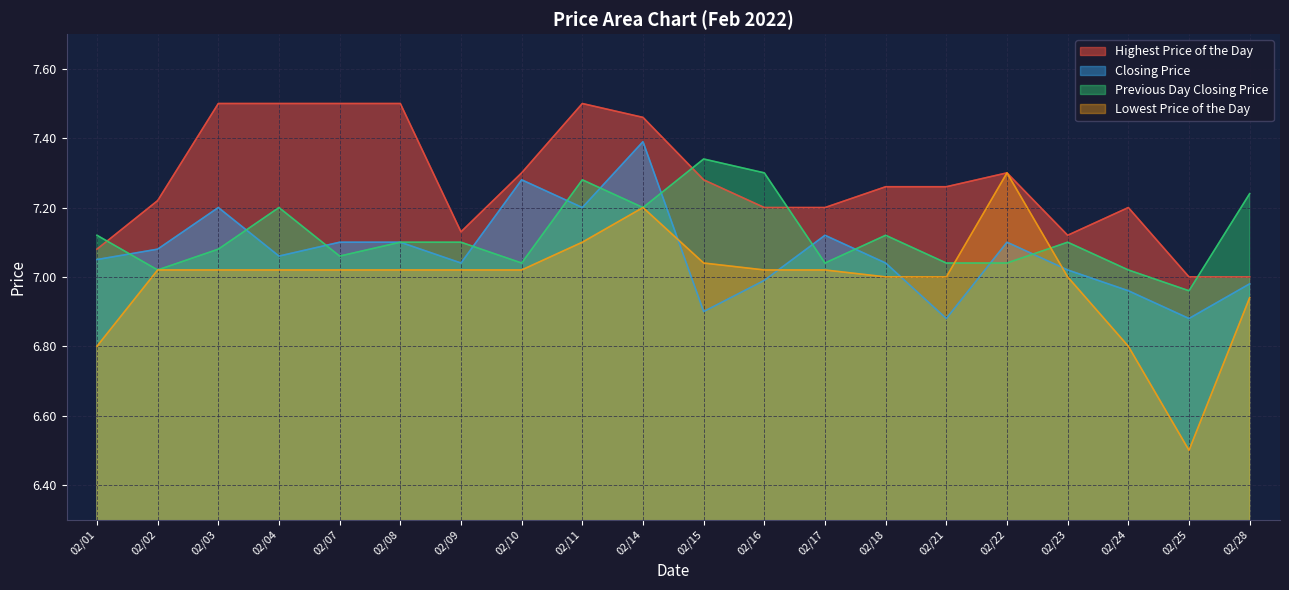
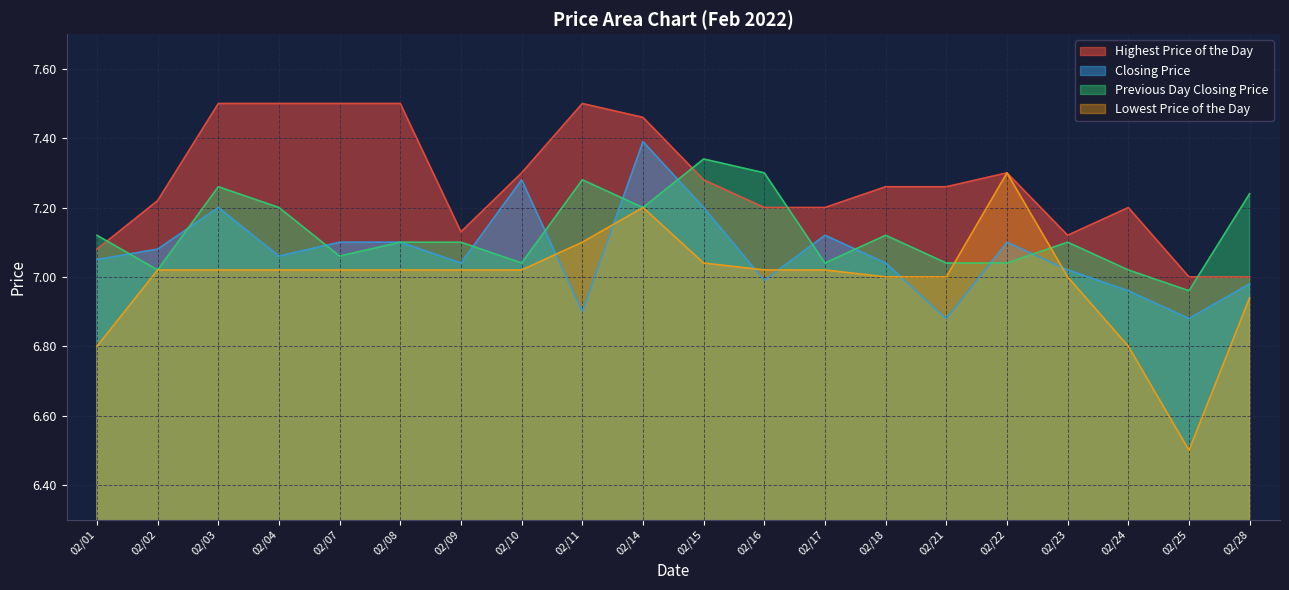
  {
    "Highest Price of the Day": {
      "02/01": 7.08,
      "02/02": 7.22,
      "02/03": 7.50,
      "02/04": 7.50,
      "02/07": 7.50,
      "02/08": 7.50,
      "02/09": 7.13,
      "02/10": 7.30,
      "02/11": 7.50,
      "02/14": 7.46,
      "02/15": 7.28,
      "02/16": 7.20,
      "02/17": 7.20,
      "02/18": 7.26,
      "02/21": 7.26,
      "02/23": 7.12,
      "02/24": 7.20,
      "02/25": 7.00,
      "02/28": 7.00
    },
    "Closing Price": {
      "02/01": 7.05,
      "02/02": 7.08,
      "02/03": 7.2,
      "02/04": 7.06,
      "02/07": 7.1,
      "02/09": 7.04,
      "02/10": 7.28,
-     "02/11": 7.2,
+     "02/11": 6.9,
      "02/14": 7.39,
-     "02/15": 6.9,
+     "02/15": 7.2,
      "02/16": 6.99,
      "02/17": 7.12,
      "02/18": 7.04,
      "02/21": 6.88,
      "02/22": 7.1,
      "02/23": 7.02,
      "02/24": 6.96,
      "02/25": 6.88,
      "02/28": 6.98
    },
    "Previous Day Closing Price": {
      "02/01": 7.12,
-     "02/03": 7.08,
+     "02/03": 7.26,
      "02/04": 7.20,
      "02/07": 7.06,
      "02/09": 7.10,
      "02/10": 7.04,
      "02/11": 7.28,
      "02/15": 7.34,
      "02/16": 7.30,
      "02/17": 7.04,
      "02/18": 7.12,
      "02/21": 7.04,
      "02/22": 7.04,
      "02/23": 7.10,
      "02/24": 7.02,
      "02/25": 6.96,
      "02/28": 7.24
    },
    "Lowest Price of the Day": {
      "02/01": 6.80,
      "02/03": 7.02,
      "02/04": 7.02,
      "02/07": 7.02,
      "02/08": 7.02,
      "02/09": 7.02,
      "02/10": 7.02,
      "02/11": 7.10,
      "02/15": 7.04,
      "02/16": 7.02,
      "02/17": 7.02,
      "02/18": 7.00,
      "02/21": 7.00,
      "02/23": 7.00,
      "02/24": 6.80,
      "02/25": 6.50,
      "02/28": 6.94
    }
  }
